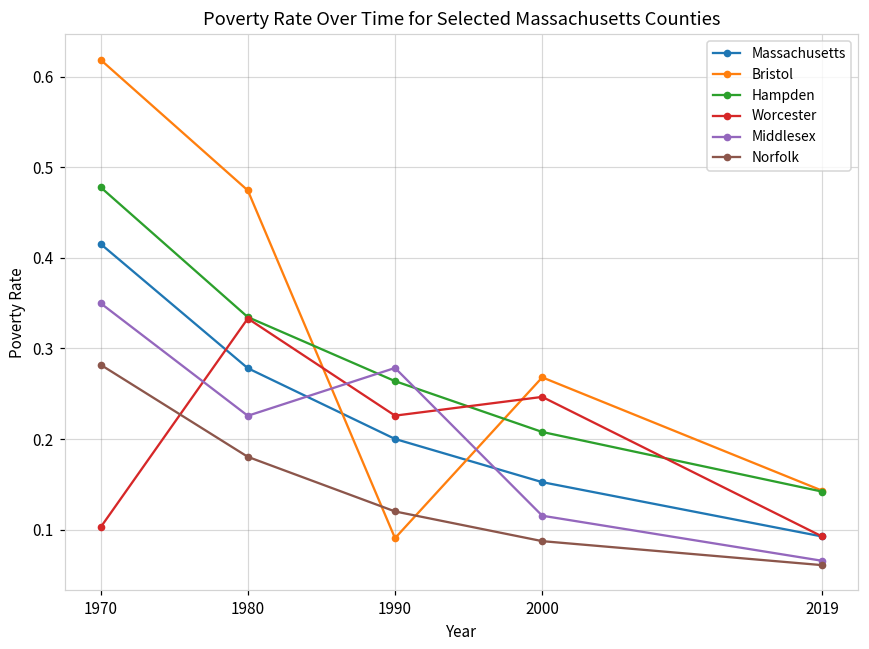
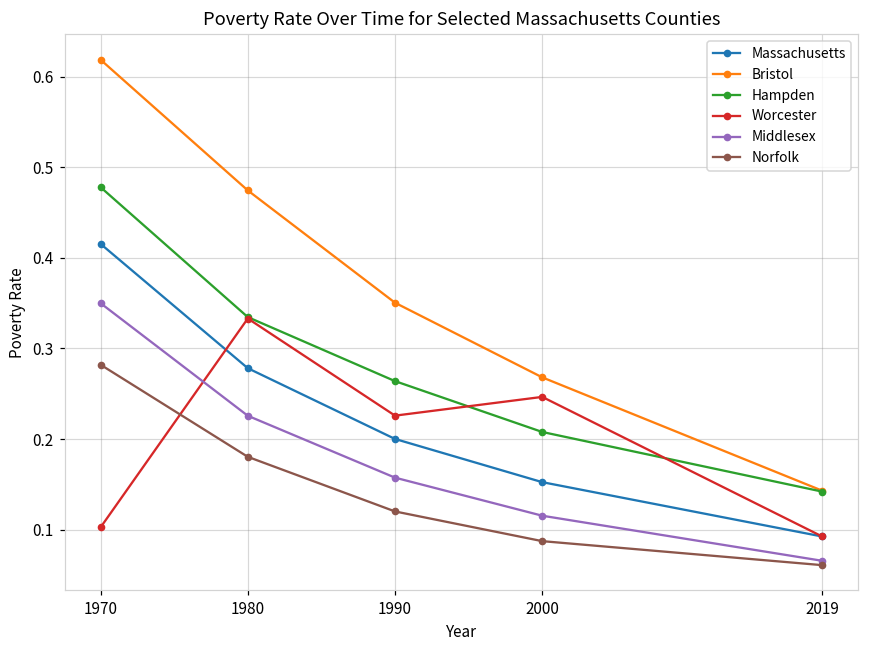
  {
    "Massachusetts": {
      "1970": 0.42,
      "1980": 0.28,
      "1990": 0.20,
      "2000": 0.15
    },
    "Bristol": {
      "1970": 0.62,
      "1980": 0.47,
-     "1990": 0.09,
+     "1990": 0.35,
      "2000": 0.27
    },
    "Hampden": {
      "1970": 0.48,
      "1990": 0.26,
      "2000": 0.21
    },
    "Worcester": {
      "1970": 0.10,
      "1990": 0.23,
      "2000": 0.25
    },
    "Middlesex": {
      "1970": 0.35,
      "1980": 0.23,
-     "1990": 0.28,
+     "1990": 0.16,
      "2000": 0.12,
      "2019": 0.07
    },
    "Norfolk": {
      "1970": 0.28,
      "1980": 0.18,
      "1990": 0.12,
      "2000": 0.09,
      "2019": 0.06
    }
  }
